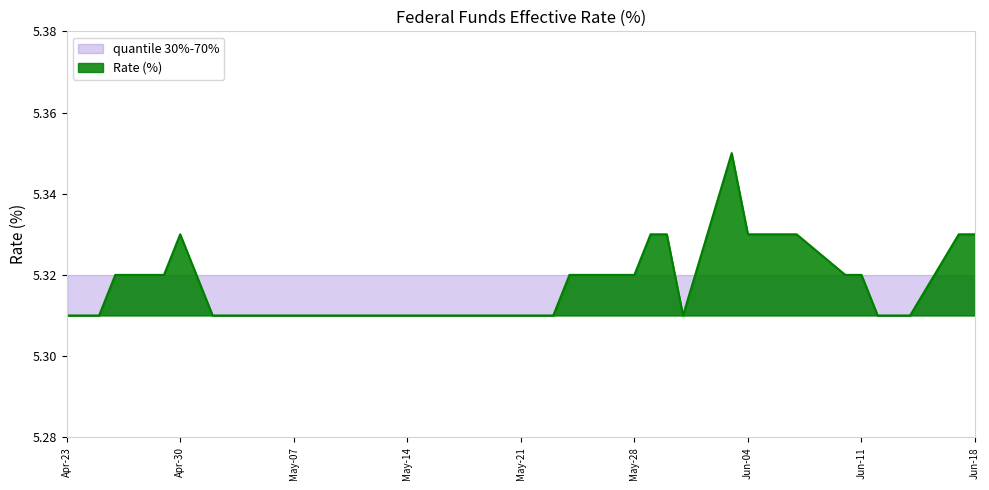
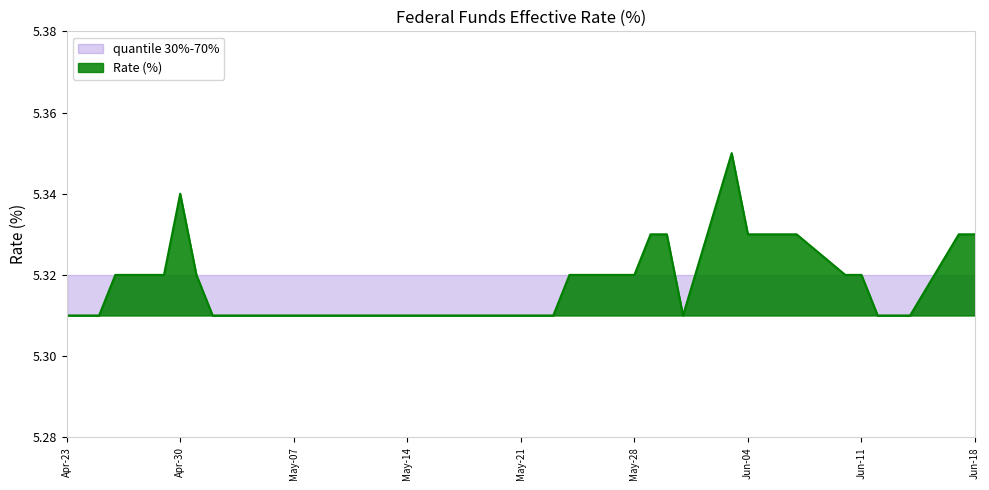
  {
    "Rate (%)": {
      "Apr-23": 5.31,
-     "Apr-30": 5.33,
+     "Apr-30": 5.34,
      "May-07": 5.31,
      "May-14": 5.31,
      "May-21": 5.31,
      "Jun-04": 5.33,
      "Jun-18": 5.33
    },
    "quantile 30%-70%": {
      "Apr-30": 5.32,
      "Jun-04": 5.32,
      "Jun-18": 5.32
    }
  }
